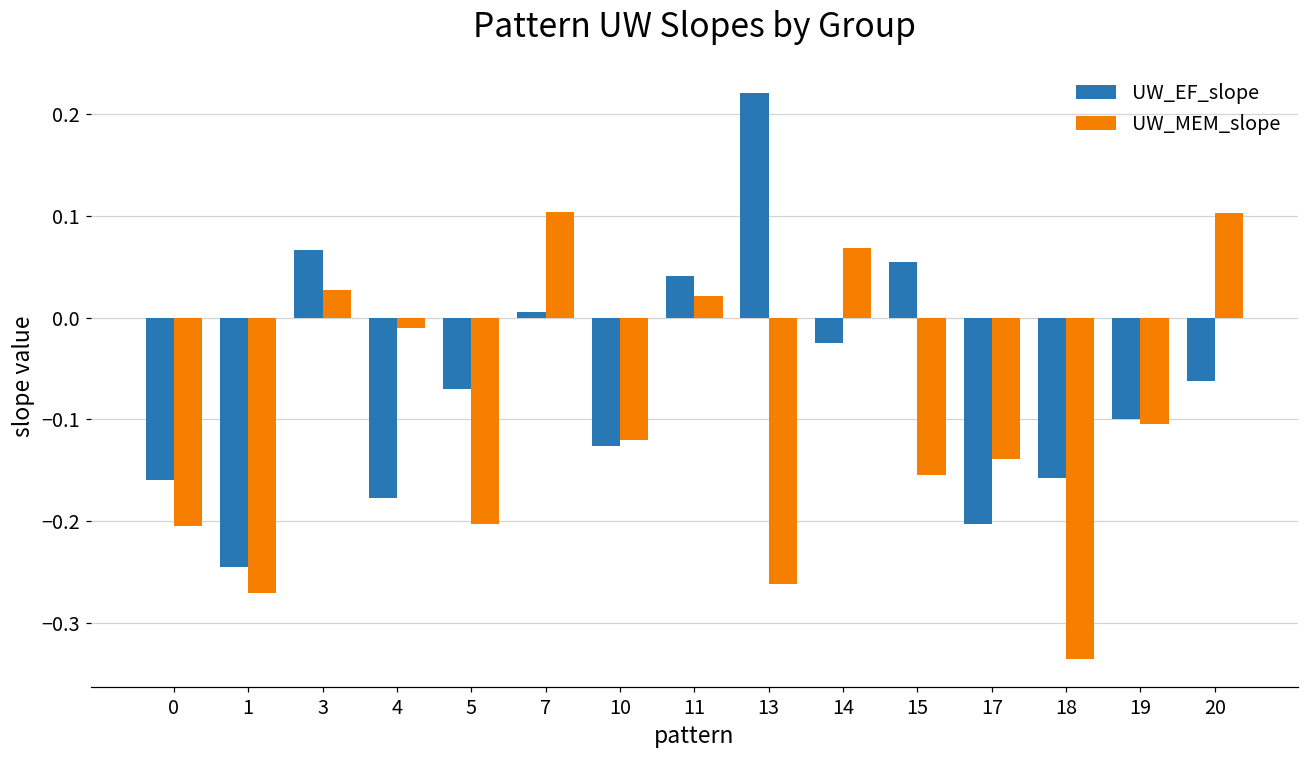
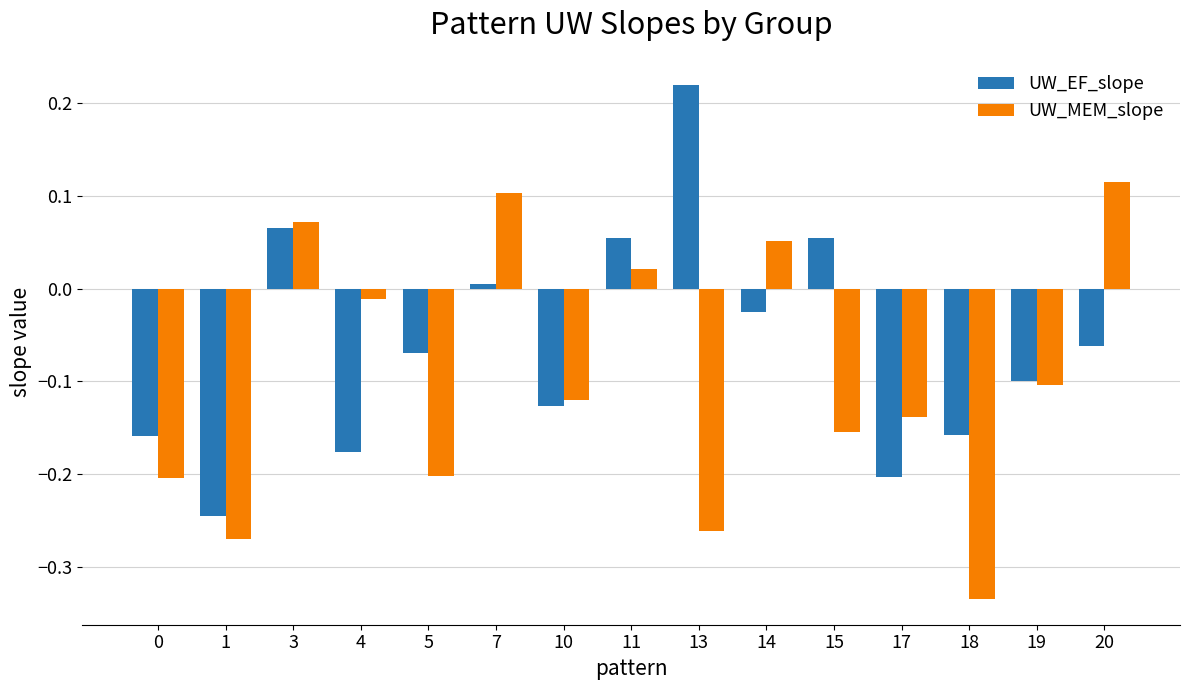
  {
    "UW_EF_slope": {
      "0": -0.16,
      "1": -0.24,
      "3": 0.07,
      "4": -0.18,
      "5": -0.07,
      "7": 0.01,
      "10": -0.13,
-     "11": 0.04,
+     "11": 0.05,
      "13": 0.22,
      "14": -0.02,
      "15": 0.05,
      "17": -0.20,
      "18": -0.16,
      "19": -0.10,
      "20": -0.06
    },
    "UW_MEM_slope": {
      "0": -0.20,
      "1": -0.27,
-     "3": 0.03,
+     "3": 0.07,
      "4": -0.01,
      "5": -0.20,
      "7": 0.10,
      "10": -0.12,
      "11": 0.02,
      "13": -0.26,
-     "14": 0.07,
+     "14": 0.05,
      "15": -0.15,
      "17": -0.14,
      "18": -0.33,
      "19": -0.10,
-     "20": 0.10
+     "20": 0.11
    }
  }
